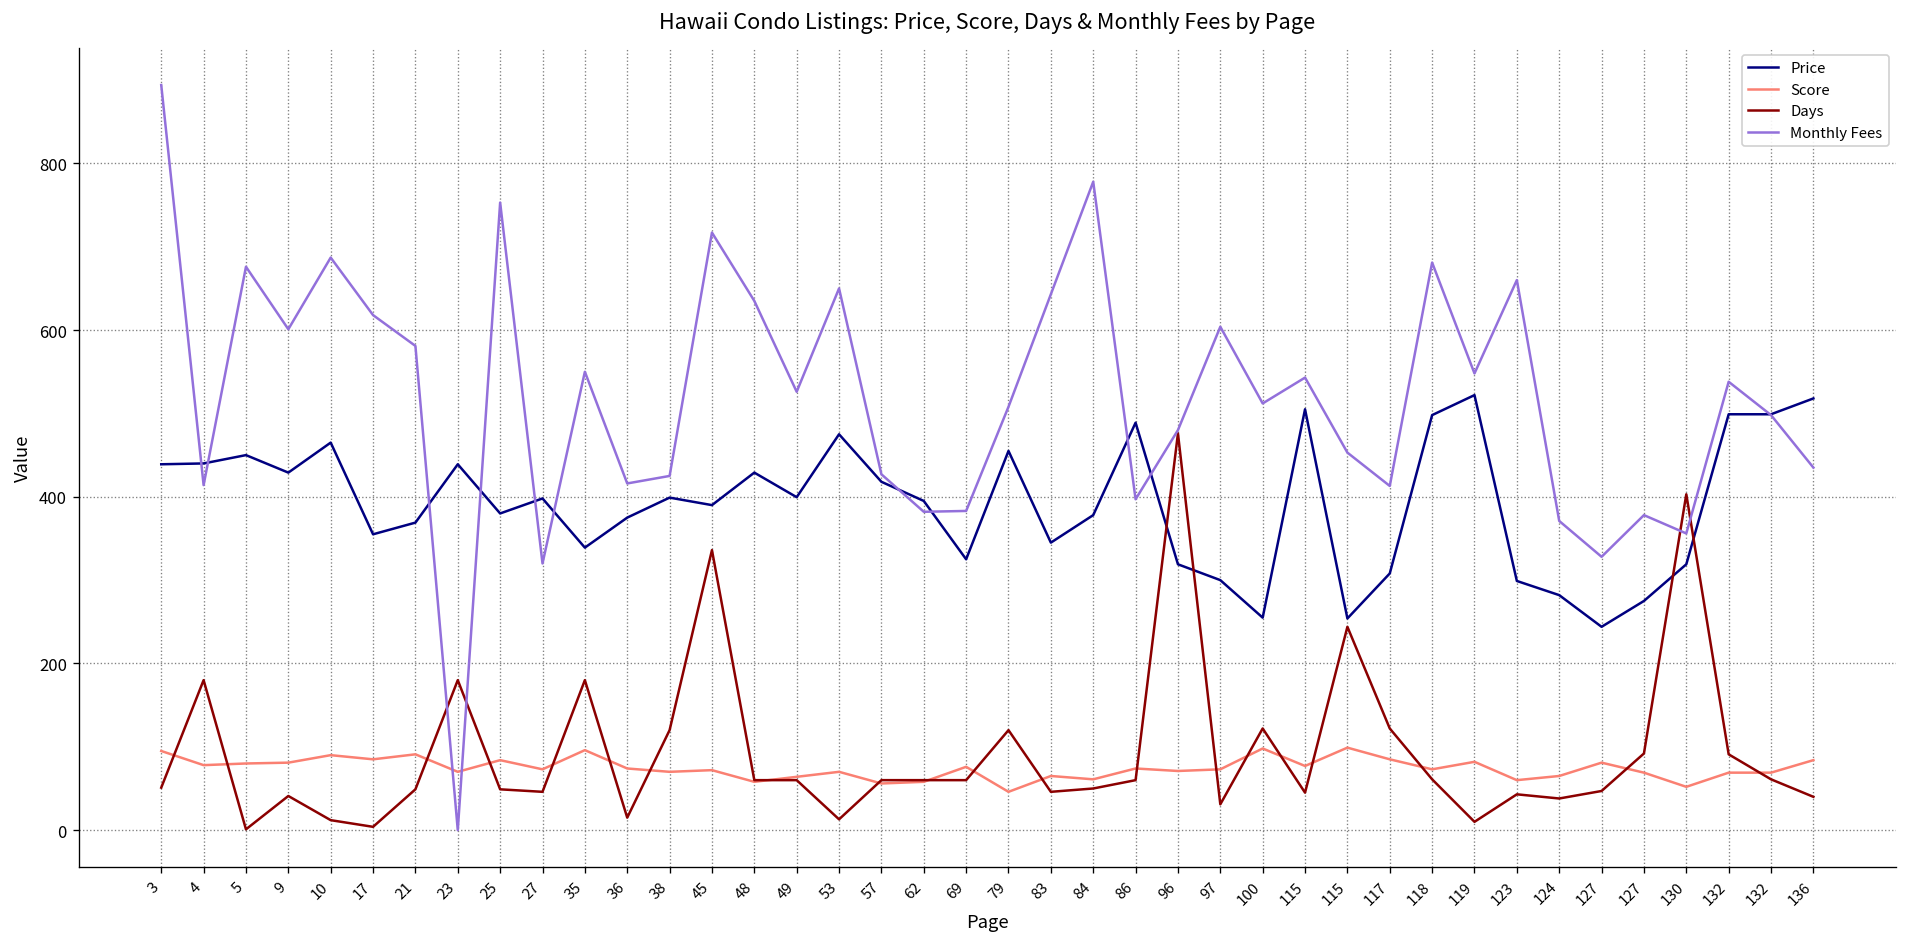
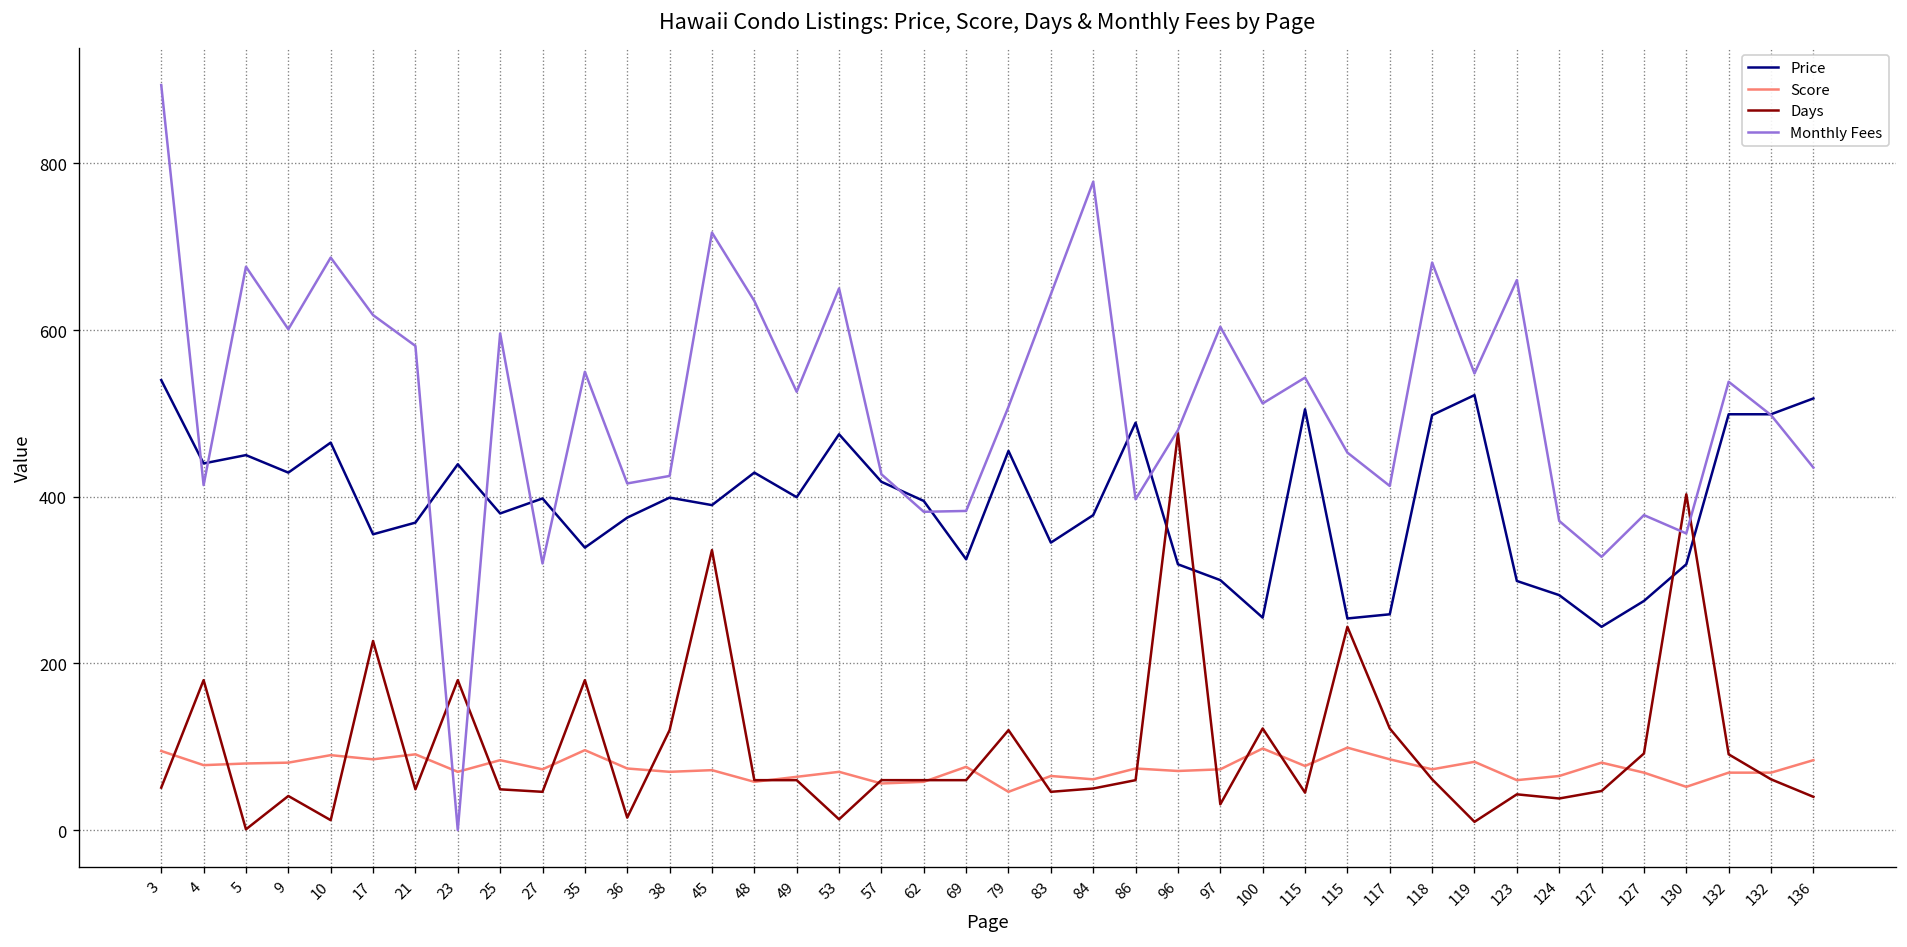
  {
    "Price": {
-     "3": 440,
+     "3": 540,
      "4": 440,
      "5": 450,
      "9": 430,
      "10": 470,
      "17": 360,
      "21": 370,
      "23": 440,
      "25": 380,
      "27": 400,
      "35": 340,
      "36": 380,
      "38": 400,
      "45": 390,
      "48": 430,
      "49": 400,
      "53": 480,
      "57": 420,
      "62": 400,
      "69": 330,
      "79": 460,
      "83": 350,
      "84": 380,
      "86": 490,
      "96": 320,
      "97": 300,
      "100": 260,
-     "117": 310,
+     "117": 260,
      "118": 500,
      "119": 520,
      "123": 300,
      "124": 280,
      "130": 320,
      "136": 520
    },
    "Score": {
      "3": 100,
      "4": 80,
      "5": 80,
      "9": 80,
      "10": 90,
      "17": 90,
      "21": 90,
      "23": 70,
      "25": 80,
      "27": 70,
      "35": 100,
      "36": 70,
      "38": 70,
      "45": 70,
      "49": 60,
      "53": 70,
      "57": 60,
      "69": 80,
      "79": 50,
      "83": 70,
      "84": 60,
      "86": 70,
      "96": 70,
      "97": 70,
      "100": 100,
      "117": 90,
      "118": 70,
      "119": 80,
      "123": 60,
      "124": 70,
      "130": 50,
      "136": 80
    },
    "Days": {
      "3": 50,
      "4": 180,
      "5": 0,
      "9": 40,
      "10": 10,
-     "17": 0,
+     "17": 230,
      "21": 50,
      "23": 180,
      "25": 50,
      "27": 50,
      "35": 180,
      "36": 20,
      "38": 120,
      "45": 340,
      "49": 60,
      "53": 10,
      "57": 60,
      "69": 60,
      "79": 120,
      "83": 50,
      "84": 50,
      "86": 60,
      "96": 480,
      "97": 30,
      "100": 120,
      "117": 120,
      "118": 60,
      "119": 10,
      "123": 40,
      "124": 40,
      "130": 400,
      "136": 40
    },
    "Monthly Fees": {
      "3": 890,
      "4": 410,
      "5": 680,
      "9": 600,
      "10": 690,
      "17": 620,
      "21": 580,
      "23": 0,
-     "25": 750,
+     "25": 600,
      "27": 320,
      "35": 550,
      "36": 420,
      "38": 430,
      "45": 720,
      "48": 640,
      "49": 530,
      "53": 650,
      "57": 430,
      "62": 380,
      "69": 380,
      "79": 510,
      "83": 640,
      "84": 780,
      "86": 400,
      "96": 480,
      "97": 600,
      "100": 510,
      "117": 410,
      "118": 680,
      "119": 550,
      "123": 660,
      "124": 370,
      "130": 360,
      "136": 440
    }
  }
